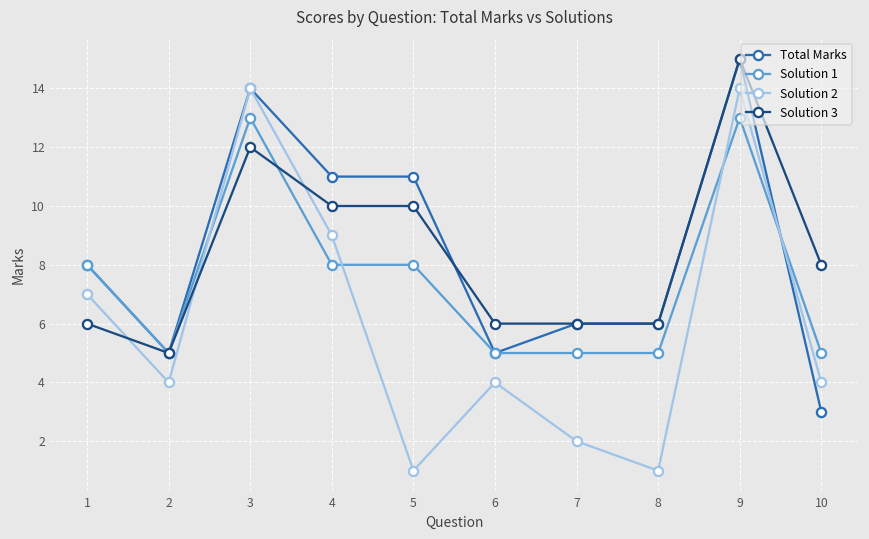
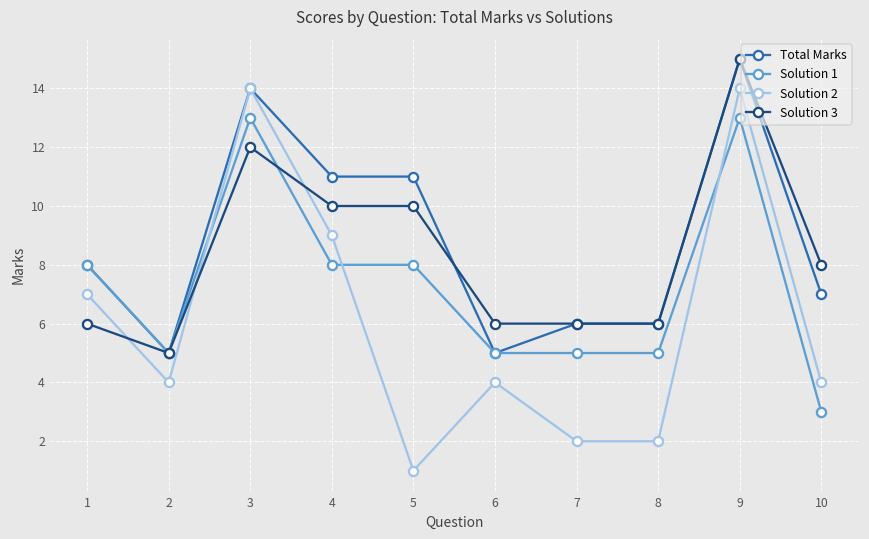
  {
    "Total Marks": {
      "4": 11,
      "5": 11,
-     "10": 3
+     "10": 7
    },
    "Solution 1": {
      "3": 13,
      "4": 8,
      "5": 8,
      "7": 5,
      "8": 5,
      "9": 13,
-     "10": 5
+     "10": 3
    },
    "Solution 2": {
      "1": 7,
      "2": 4,
      "4": 9,
      "5": 1,
      "6": 4,
      "7": 2,
-     "8": 1,
+     "8": 2,
      "9": 14,
      "10": 4
    },
    "Solution 3": {
      "1": 6,
      "3": 12,
      "4": 10,
      "5": 10,
      "6": 6,
      "10": 8
    }
  }
